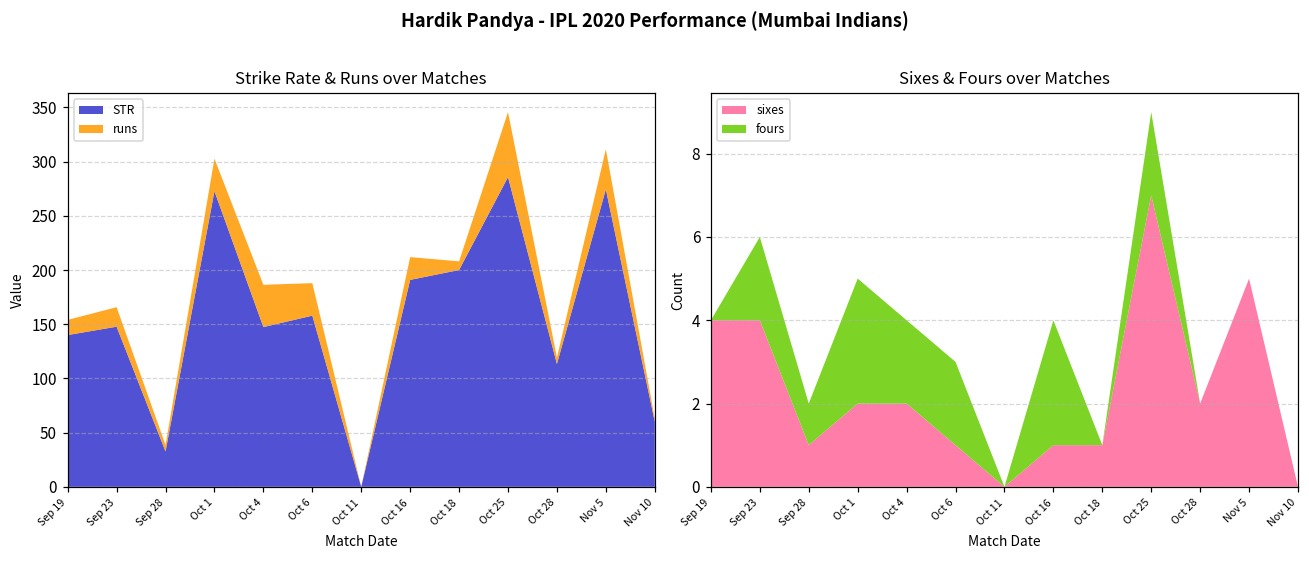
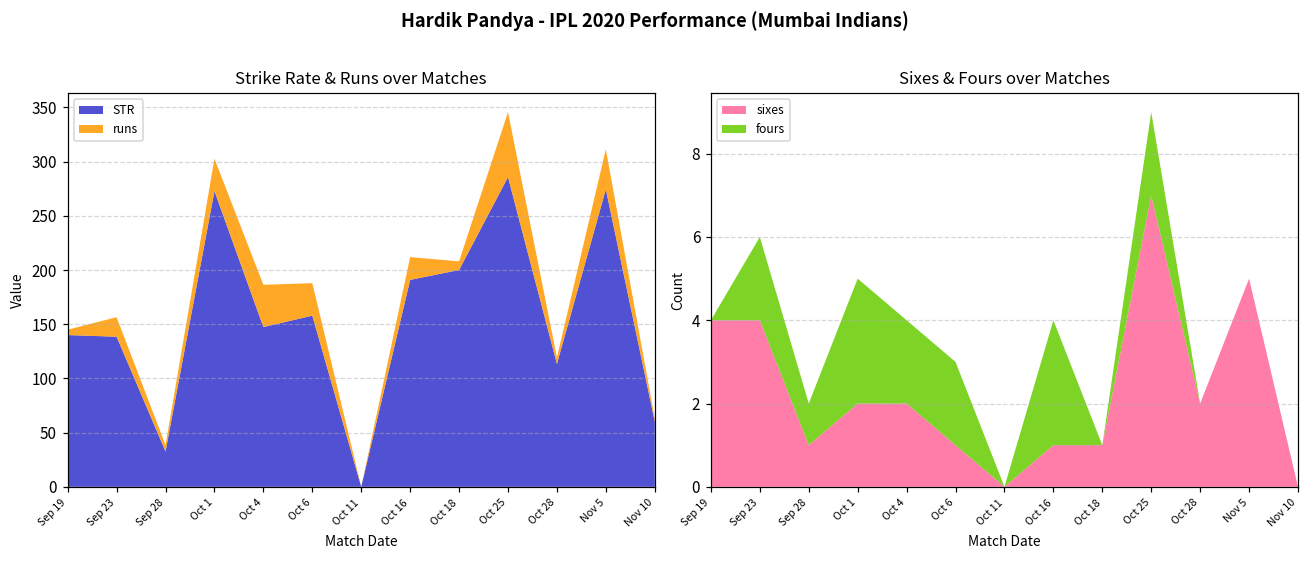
  {
    "Strike Rate & Runs over Matches": {
      "STR": {
        "Sep 19": 140,
-       "Sep 23": 150,
+       "Sep 23": 140,
        "Sep 28": 30,
        "Oct 1": 270,
        "Oct 4": 150,
        "Oct 6": 160,
        "Oct 16": 190,
        "Oct 18": 200,
        "Oct 25": 290,
        "Oct 28": 110,
        "Nov 5": 270,
        "Nov 10": 60
      },
      "runs": {
-       "Sep 19": 14,
+       "Sep 19": 5,
        "Sep 23": 20,
        "Sep 28": 10,
        "Oct 1": 30,
        "Oct 4": 40,
        "Oct 6": 30,
        "Oct 16": 20,
        "Oct 18": 10,
        "Oct 25": 60,
        "Oct 28": 10,
        "Nov 5": 40,
        "Nov 10": 0
      }
    },
    "Sixes & Fours over Matches": {
      "sixes": {
        "Sep 23": 4.0,
        "Sep 28": 1.0,
        "Oct 1": 2.0,
        "Oct 4": 2.0,
        "Oct 6": 1.0,
        "Oct 16": 1.0,
        "Oct 25": 7.0
      },
      "fours": {
        "Sep 23": 2.0,
        "Sep 28": 1.0,
        "Oct 1": 3.0,
        "Oct 4": 2.0,
        "Oct 6": 2.0,
        "Oct 16": 3.0,
        "Oct 25": 2.0
      }
    }
  }
